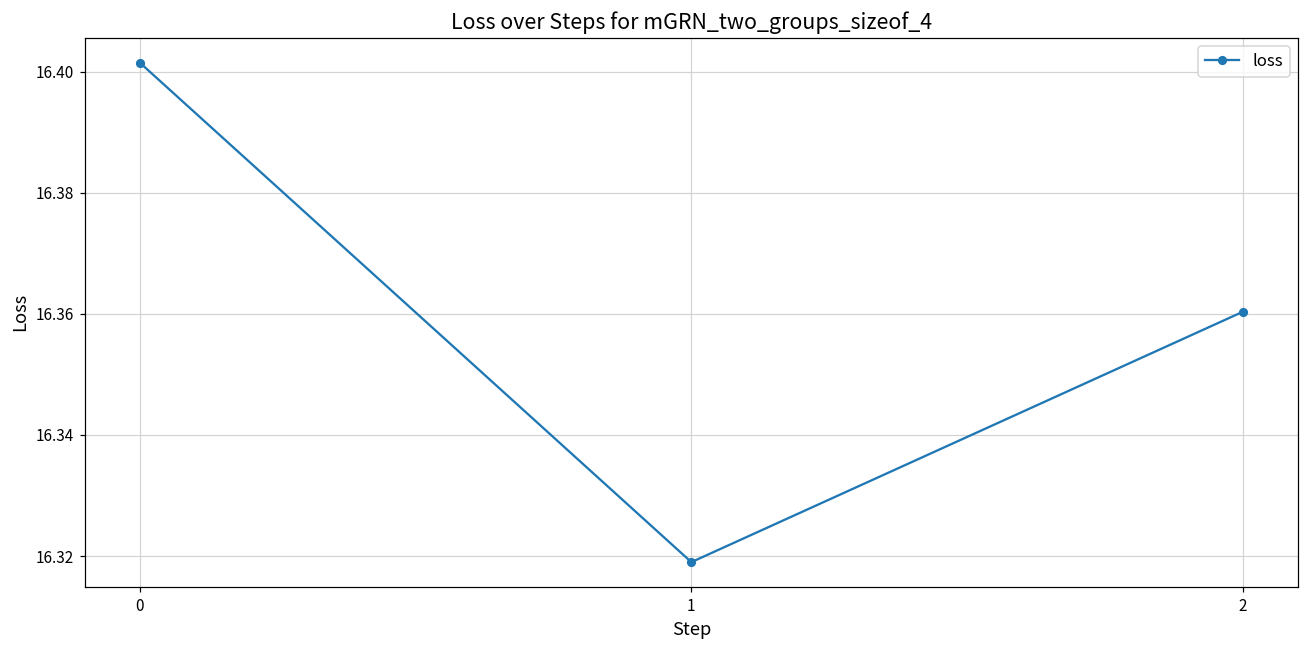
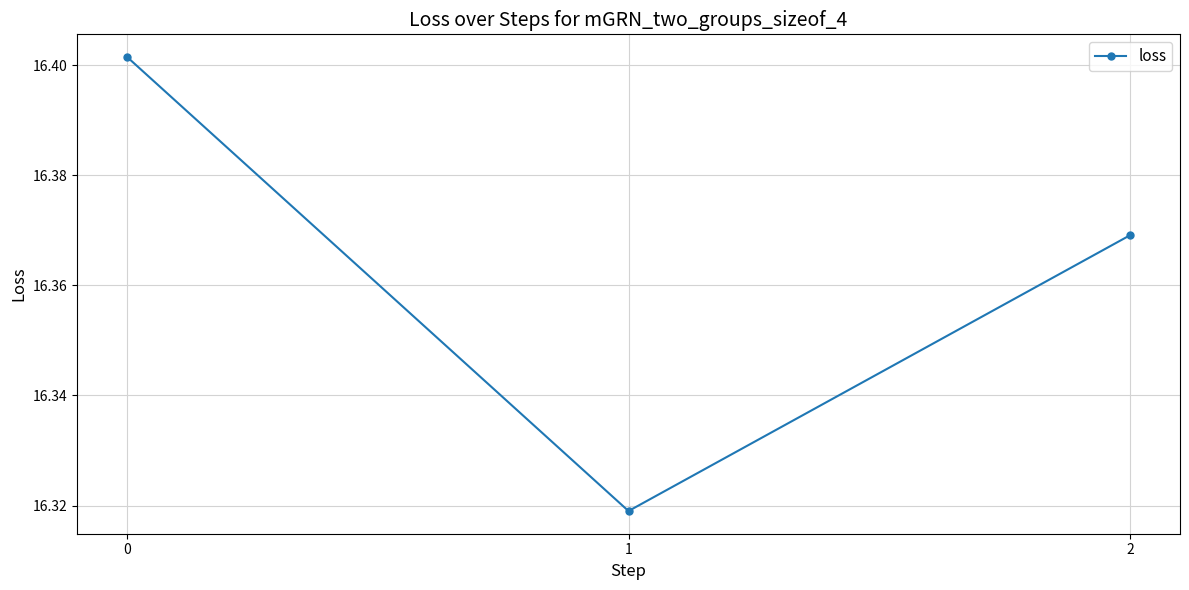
  {
    "0": 16.401,
    "1": 16.319,
-   "2": 16.360
+   "2": 16.369
  }
